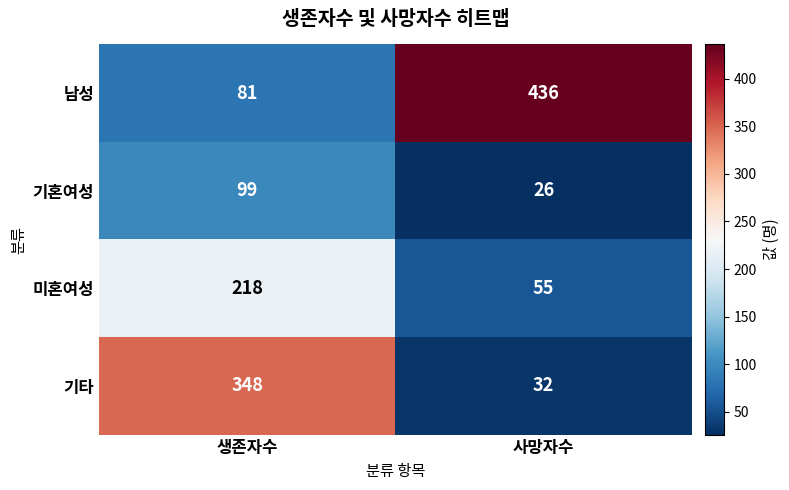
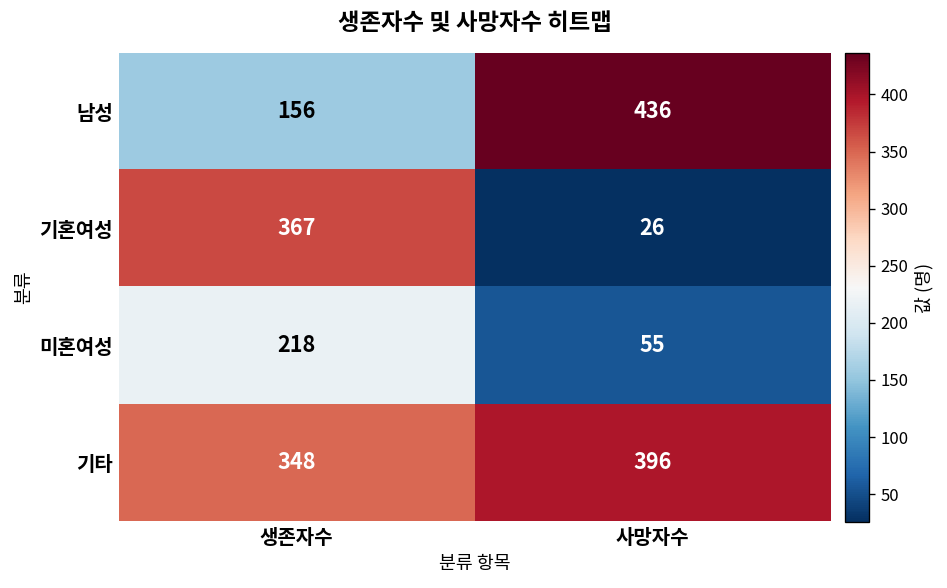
  {
    "남성": {
-     "생존자수": 81,
+     "생존자수": 156,
      "사망자수": 436
    },
    "기혼여성": {
-     "생존자수": 99,
+     "생존자수": 367,
      "사망자수": 26
    },
    "미혼여성": {
      "생존자수": 218,
      "사망자수": 55
    },
    "기타": {
      "생존자수": 348,
-     "사망자수": 32
+     "사망자수": 396
    }
  }
